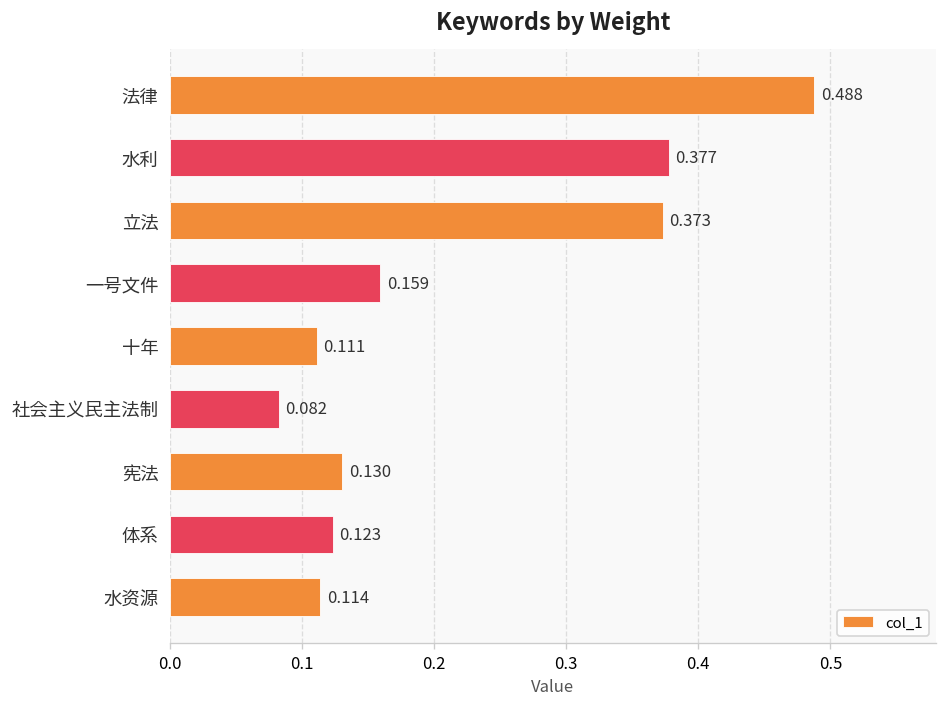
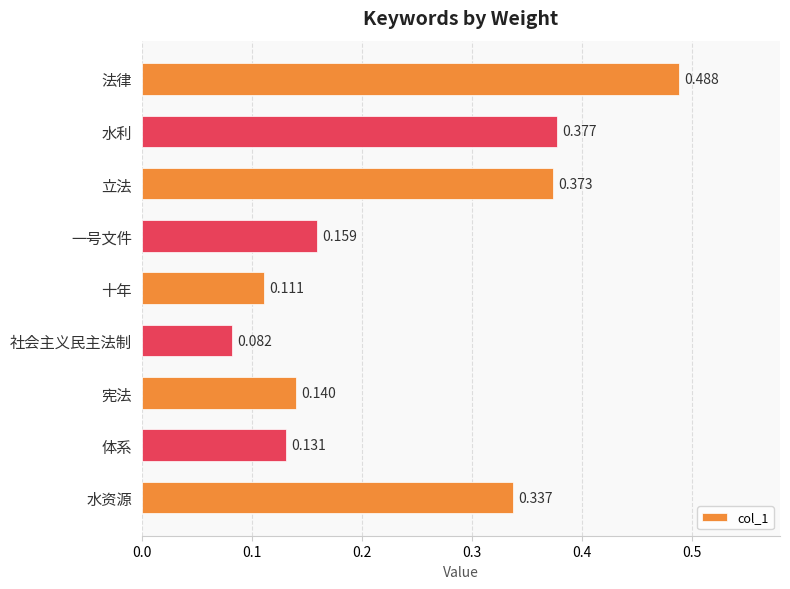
  {
    "法律": 0.488,
    "水利": 0.377,
    "立法": 0.373,
    "一号文件": 0.159,
    "十年": 0.111,
    "社会主义民主法制": 0.082,
-   "宪法": 0.130,
-   "体系": 0.123,
-   "水资源": 0.114
+   "宪法": 0.140,
+   "体系": 0.131,
+   "水资源": 0.337
  }
